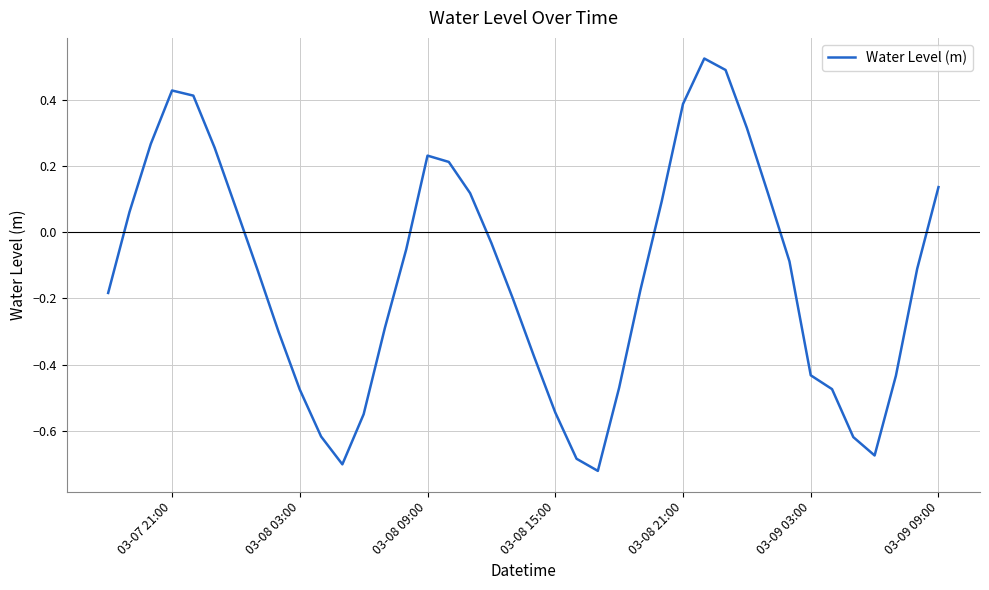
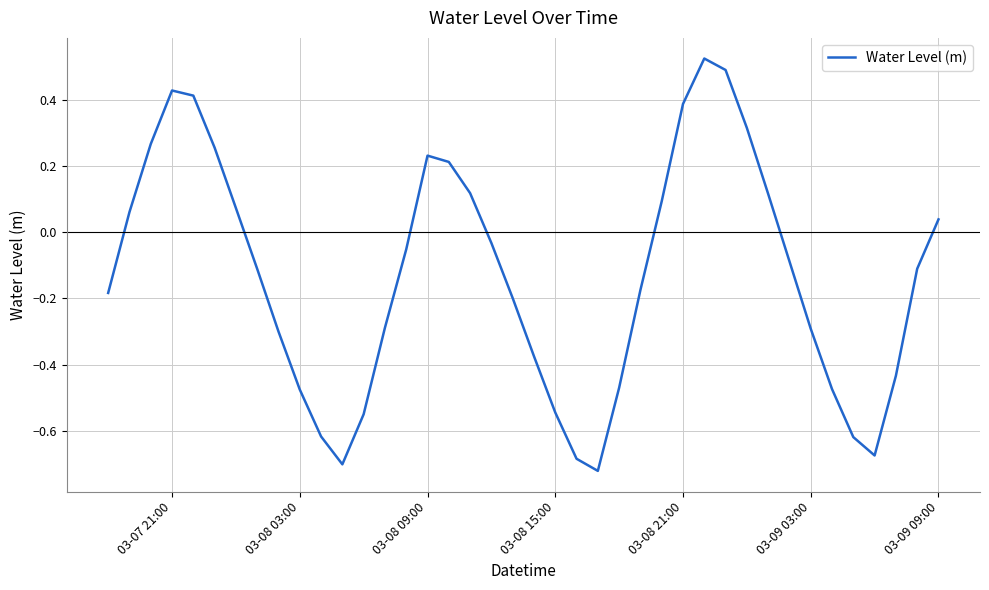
  {
    "03-07 21:00": 0.43,
    "03-08 03:00": -0.48,
    "03-08 09:00": 0.23,
    "03-08 15:00": -0.55,
    "03-08 21:00": 0.39,
-   "03-09 03:00": -0.43,
-   "03-09 09:00": 0.14
+   "03-09 03:00": -0.29,
+   "03-09 09:00": 0.04
  }
